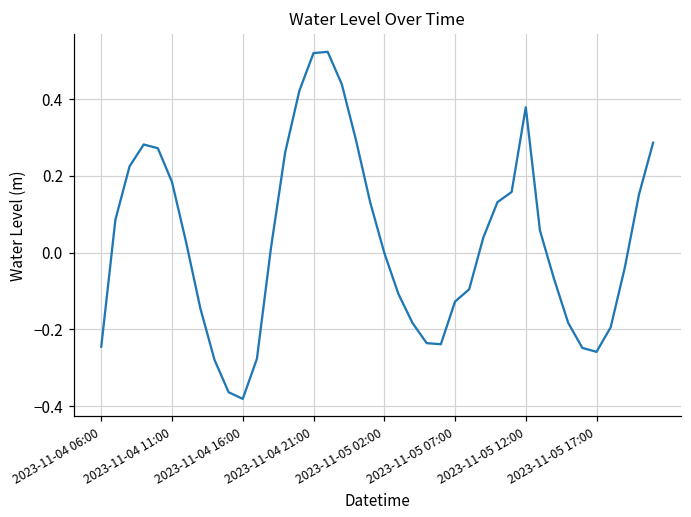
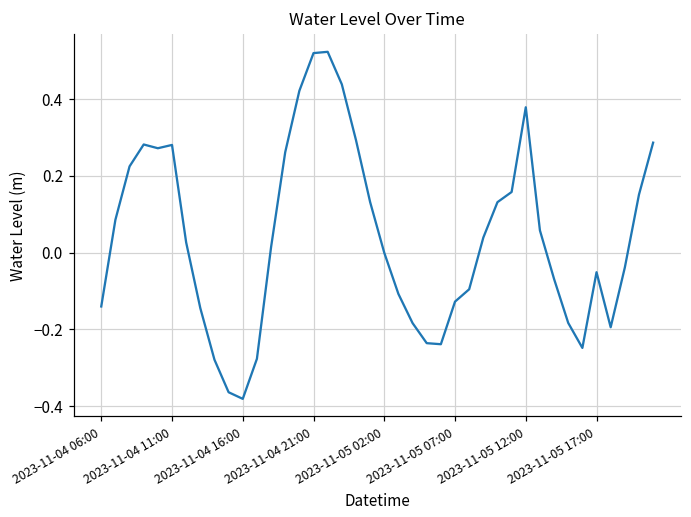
  {
-   "2023-11-04 06:00": -0.24,
-   "2023-11-04 11:00": 0.18,
+   "2023-11-04 06:00": -0.14,
+   "2023-11-04 11:00": 0.28,
    "2023-11-04 16:00": -0.38,
    "2023-11-04 21:00": 0.52,
    "2023-11-05 02:00": 0.00,
    "2023-11-05 07:00": -0.13,
    "2023-11-05 12:00": 0.38,
-   "2023-11-05 17:00": -0.26
+   "2023-11-05 17:00": -0.05
  }
